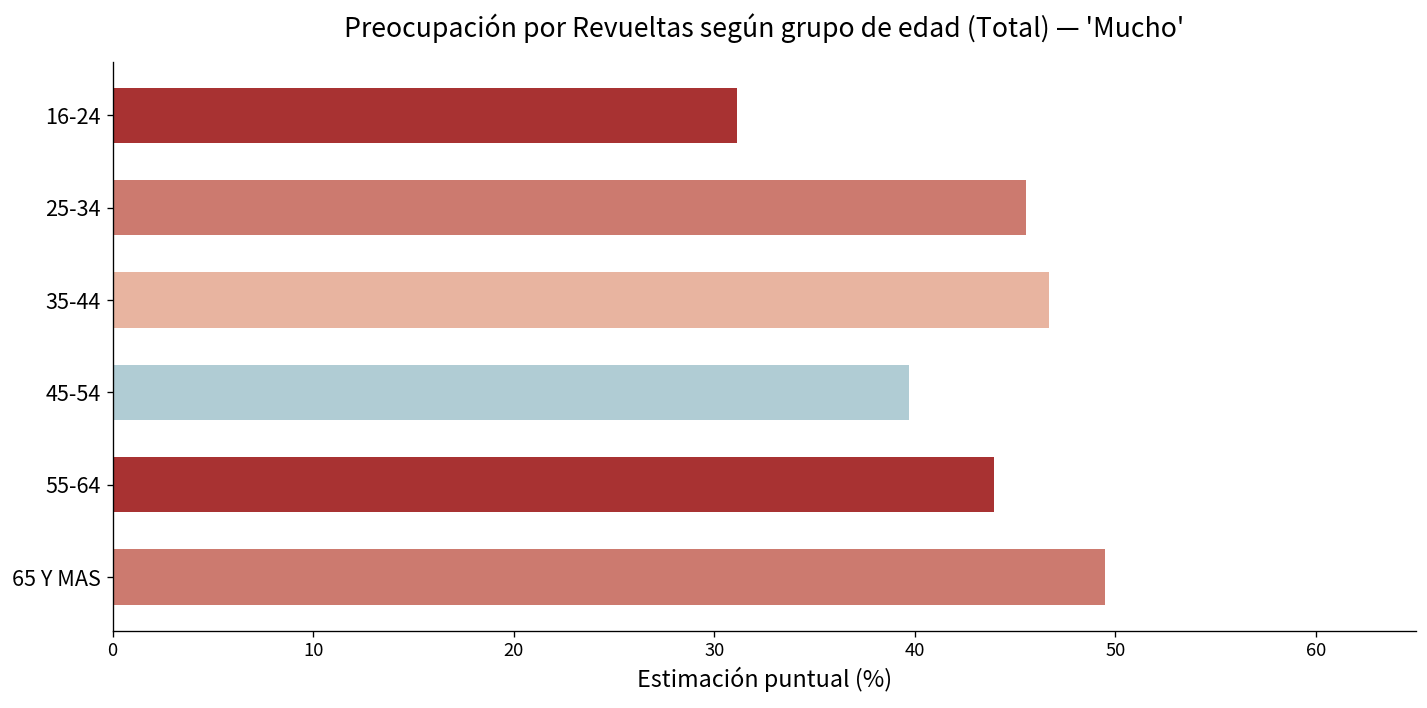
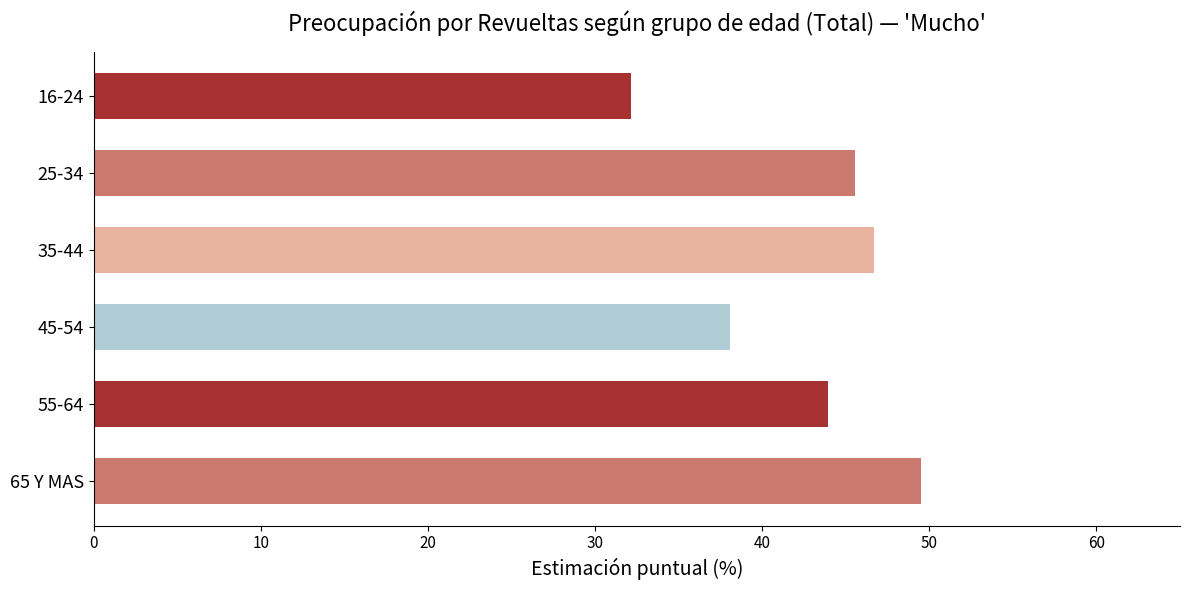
  {
-   "16-24": 31.1,
+   "16-24": 32.1,
    "25-34": 45.5,
    "35-44": 46.7,
-   "45-54": 39.7,
+   "45-54": 38.1,
    "55-64": 44.0,
    "65 Y MAS": 49.5
  }
